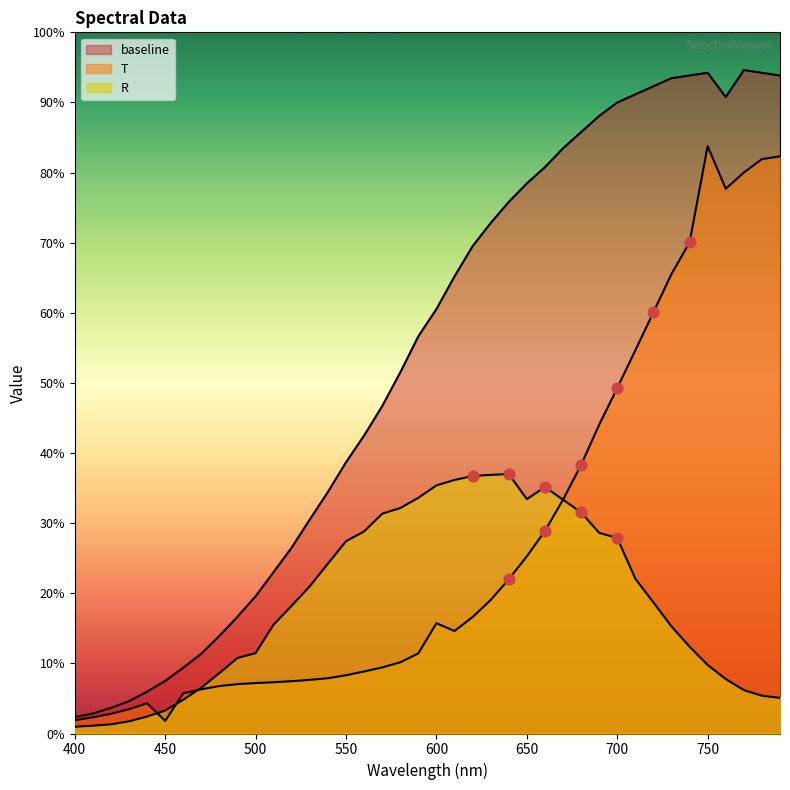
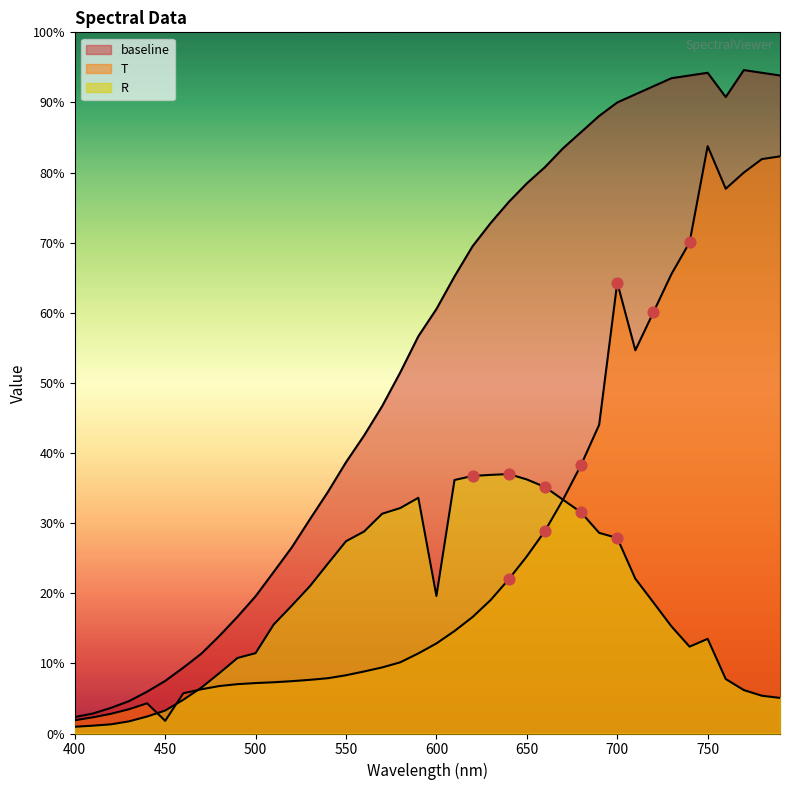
  {
    "T": {
      "400": "2%",
      "450": "2%",
      "500": "7%",
      "550": "8%",
-     "600": "16%",
+     "600": "13%",
      "650": "25%",
-     "700": "49%",
+     "700": "64%",
      "750": "84%"
    },
    "R": {
      "400": "1%",
      "450": "3%",
      "500": "11%",
      "550": "27%",
-     "600": "35%",
-     "650": "33%",
-     "750": "10%"
+     "600": "20%",
+     "650": "36%",
+     "750": "14%"
    }
  }
